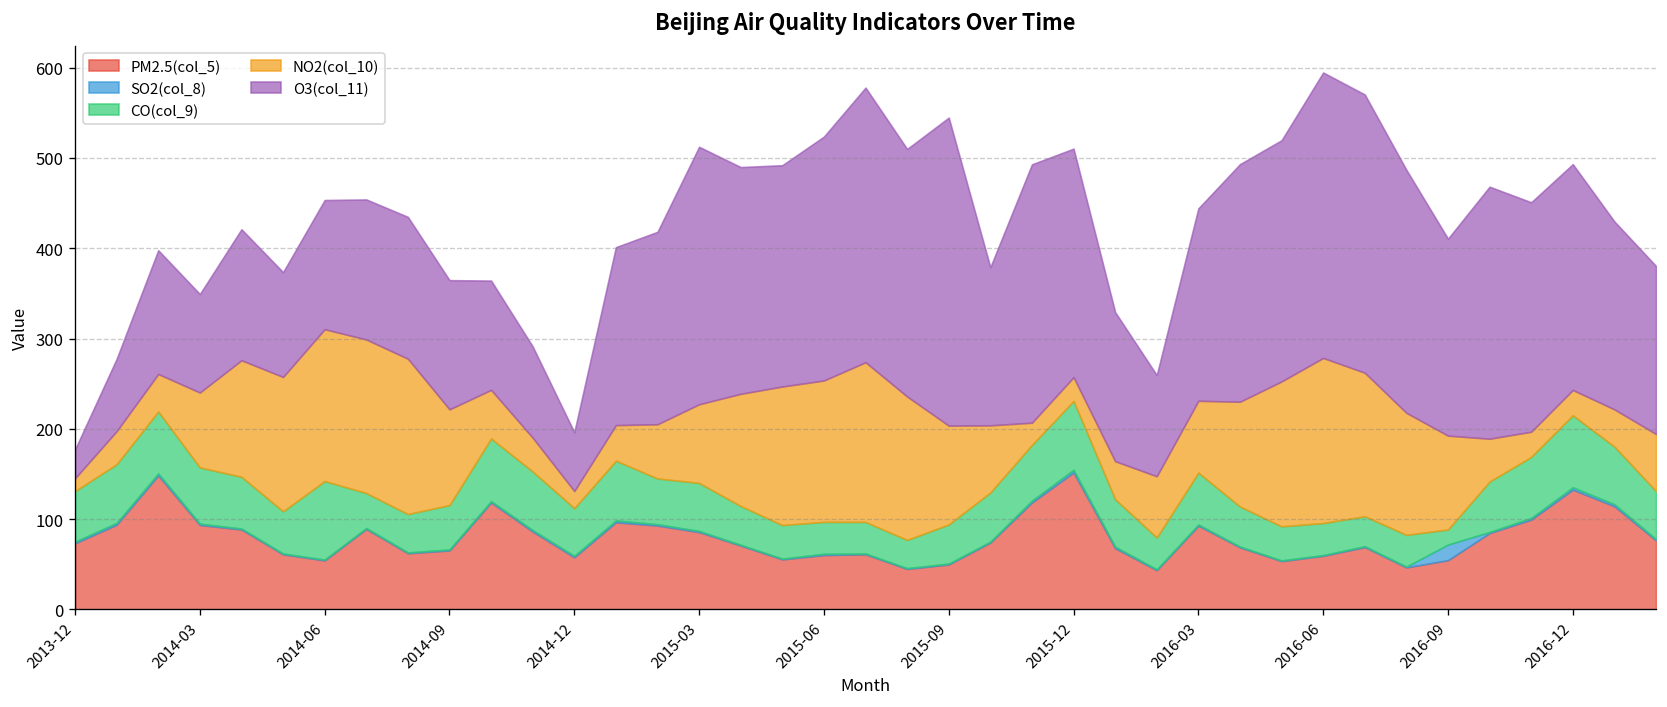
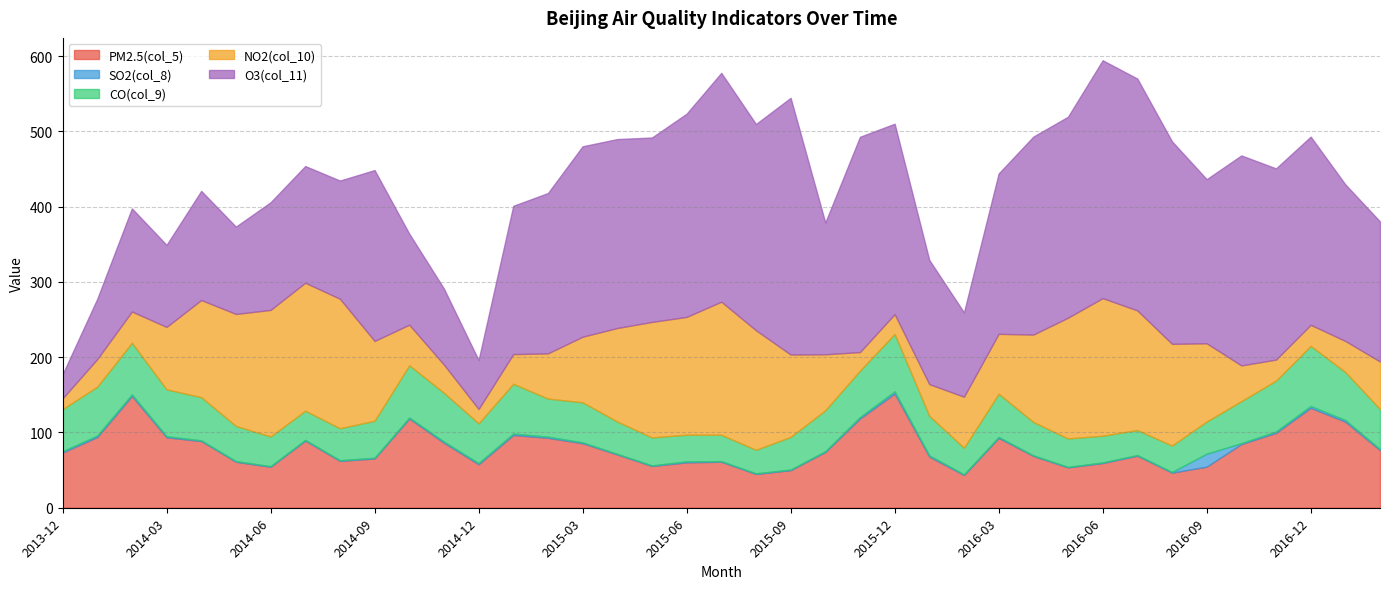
  {
    "PM2.5(col_5)": {
      "2016-09": 50
    },
    "SO2(col_8)": {
      "2016-09": 20
    },
    "CO(col_9)": {
      "2013-12": 60,
      "2014-03": 60,
-     "2014-06": 90,
+     "2014-06": 40,
      "2014-09": 50,
      "2014-12": 50,
      "2015-03": 50,
      "2015-06": 40,
      "2015-09": 40,
      "2015-12": 80,
      "2016-03": 60,
      "2016-06": 40,
-     "2016-09": 20,
+     "2016-09": 40,
      "2016-12": 80
    },
    "NO2(col_10)": {
      "2013-12": 10,
      "2014-03": 80,
      "2014-06": 170,
      "2014-09": 110,
      "2014-12": 20,
      "2015-03": 90,
      "2015-06": 160,
      "2015-09": 110,
      "2015-12": 30,
      "2016-03": 80,
      "2016-06": 180,
      "2016-09": 100,
      "2016-12": 30
    },
    "O3(col_11)": {
      "2013-12": 30,
      "2014-03": 110,
      "2014-06": 140,
-     "2014-09": 140,
+     "2014-09": 230,
      "2014-12": 70,
-     "2015-03": 290,
+     "2015-03": 250,
      "2015-06": 270,
      "2015-09": 340,
      "2015-12": 250,
      "2016-03": 210,
      "2016-06": 320,
      "2016-09": 220,
      "2016-12": 250
    }
  }
